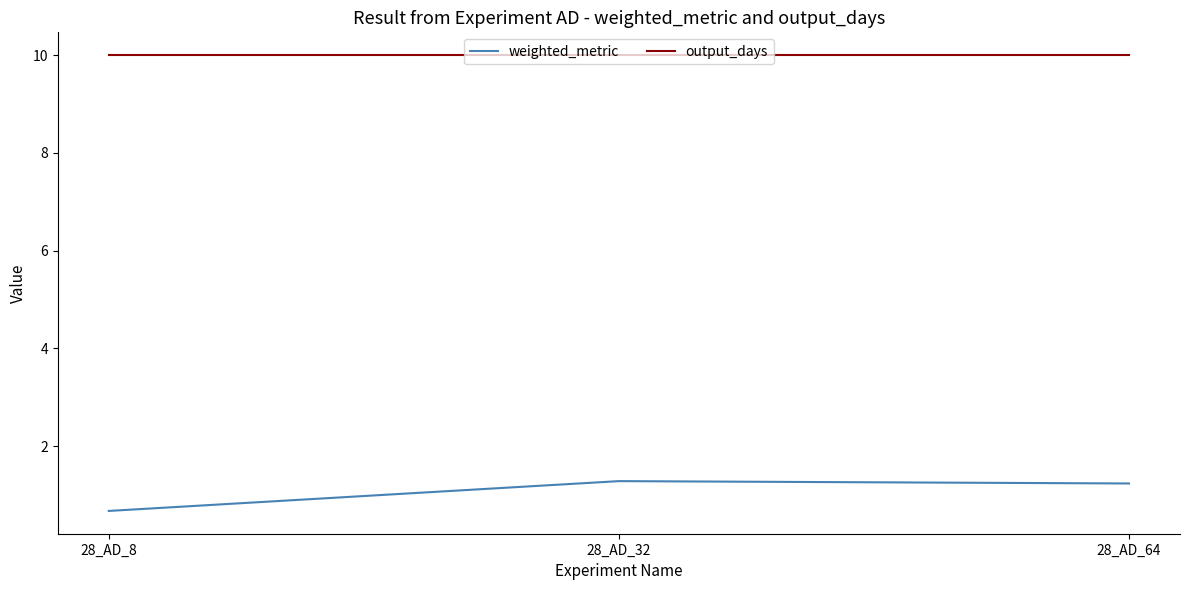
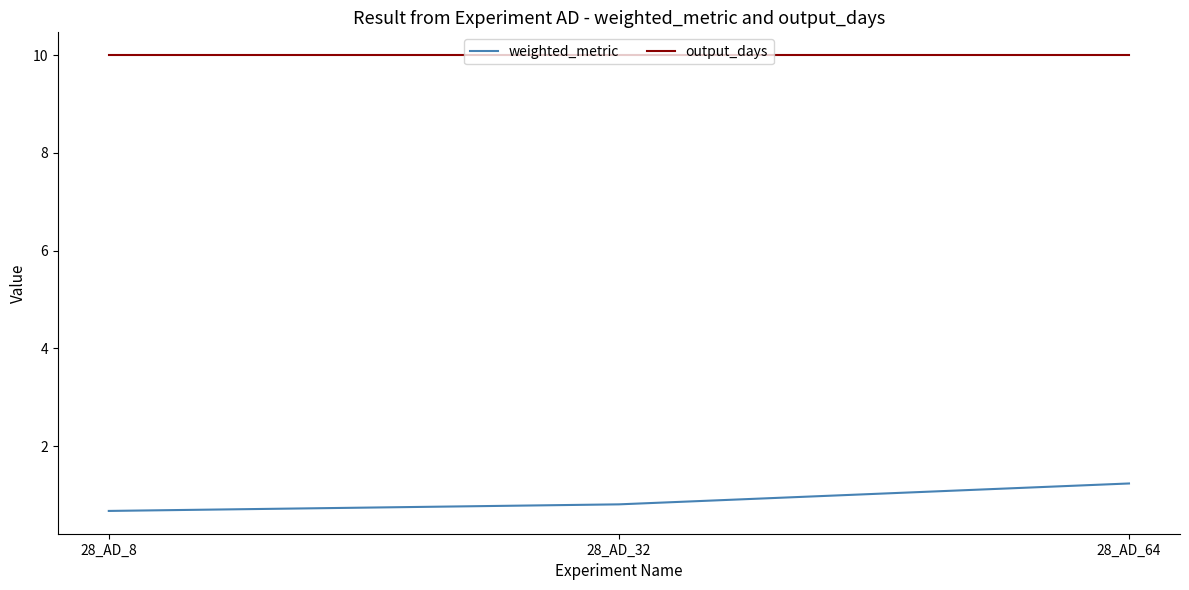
  {
    "weighted_metric": {
      "28_AD_8": 0.7,
-     "28_AD_32": 1.3,
+     "28_AD_32": 0.8,
      "28_AD_64": 1.2
    },
    "output_days": {
      "28_AD_8": 10.0,
      "28_AD_64": 10.0
    }
  }
